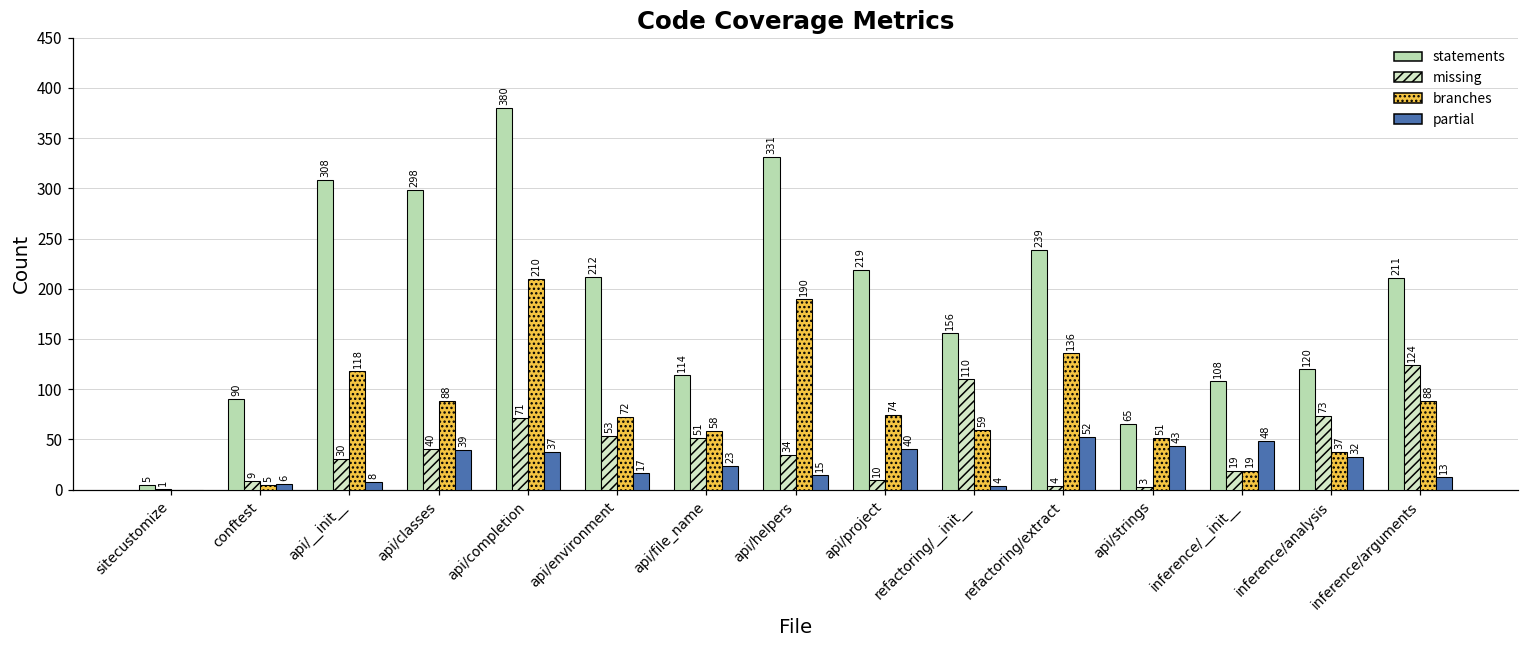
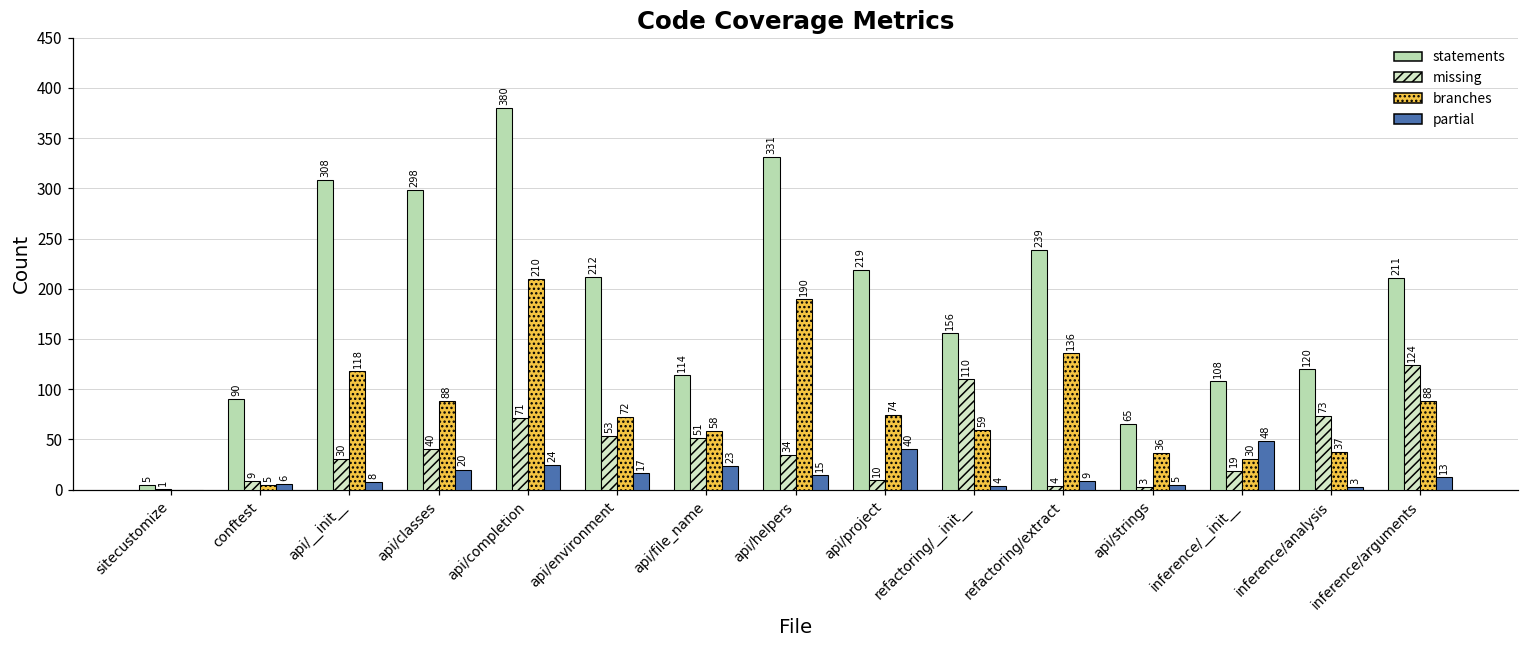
  {
    "branches": {
      "conftest": 5,
      "api/__init__": 118,
      "api/classes": 88,
      "api/completion": 210,
      "api/environment": 72,
      "api/file_name": 58,
      "api/helpers": 190,
      "api/project": 74,
      "refactoring/__init__": 59,
      "refactoring/extract": 136,
-     "api/strings": 51,
-     "inference/__init__": 19,
+     "api/strings": 36,
+     "inference/__init__": 30,
      "inference/analysis": 37,
      "inference/arguments": 88
    },
    "partial": {
      "conftest": 6,
      "api/__init__": 8,
-     "api/classes": 39,
-     "api/completion": 37,
+     "api/classes": 20,
+     "api/completion": 24,
      "api/environment": 17,
      "api/file_name": 23,
      "api/helpers": 15,
      "api/project": 40,
      "refactoring/__init__": 4,
-     "refactoring/extract": 52,
-     "api/strings": 43,
+     "refactoring/extract": 9,
+     "api/strings": 5,
      "inference/__init__": 48,
-     "inference/analysis": 32,
+     "inference/analysis": 3,
      "inference/arguments": 13
    }
  }
